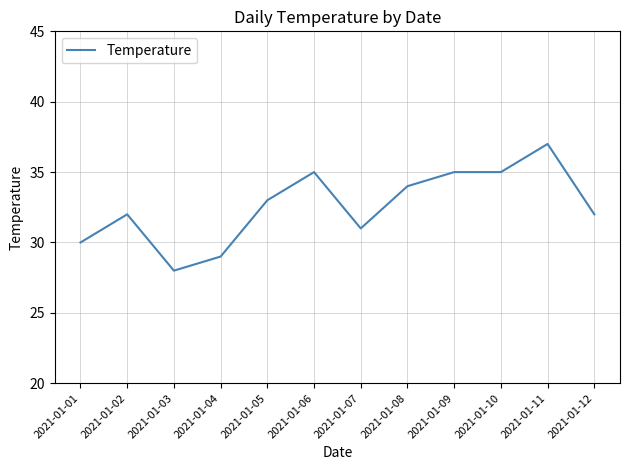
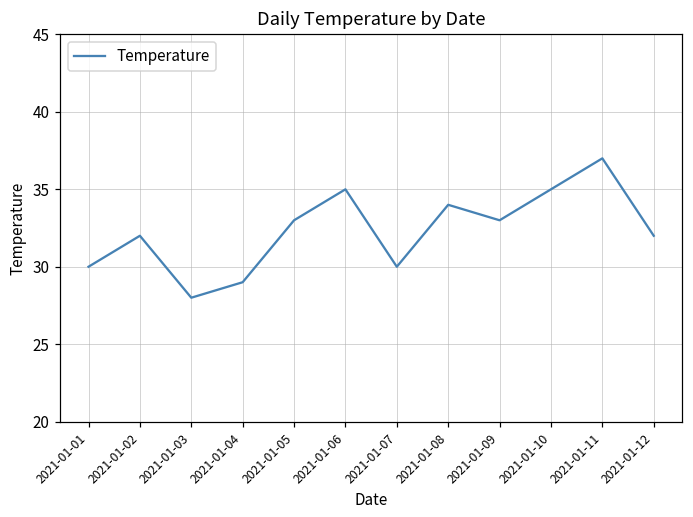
  {
    "2021-01-01": 30,
    "2021-01-02": 32,
    "2021-01-03": 28,
    "2021-01-04": 29,
    "2021-01-05": 33,
    "2021-01-06": 35,
-   "2021-01-07": 31,
+   "2021-01-07": 30,
    "2021-01-08": 34,
-   "2021-01-09": 35,
+   "2021-01-09": 33,
    "2021-01-10": 35,
    "2021-01-11": 37,
    "2021-01-12": 32
  }
